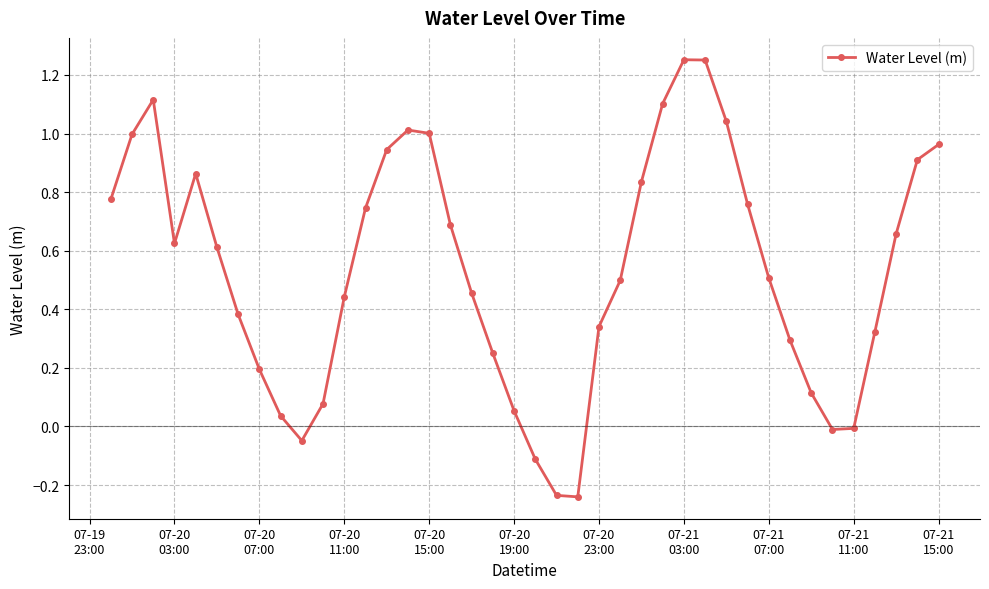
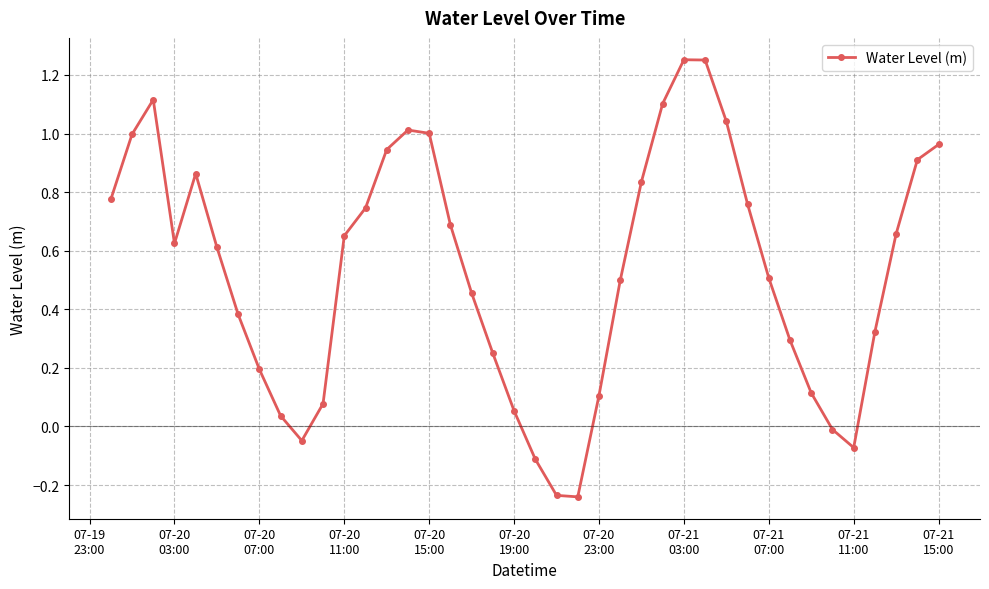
  {
    "07-20 03:00": 0.62,
    "07-20 07:00": 0.20,
-   "07-20 11:00": 0.44,
+   "07-20 11:00": 0.65,
    "07-20 15:00": 1.00,
    "07-20 19:00": 0.05,
-   "07-20 23:00": 0.34,
+   "07-20 23:00": 0.11,
    "07-21 03:00": 1.25,
    "07-21 07:00": 0.51,
-   "07-21 11:00": -0.01,
+   "07-21 11:00": -0.07,
    "07-21 15:00": 0.96
  }
